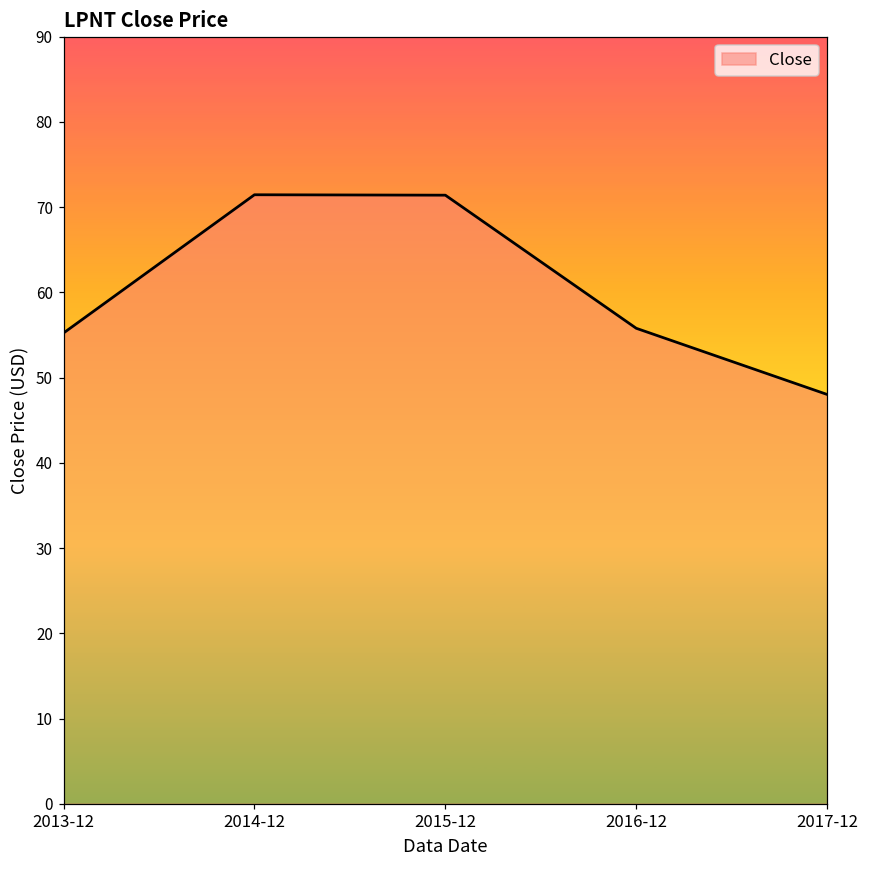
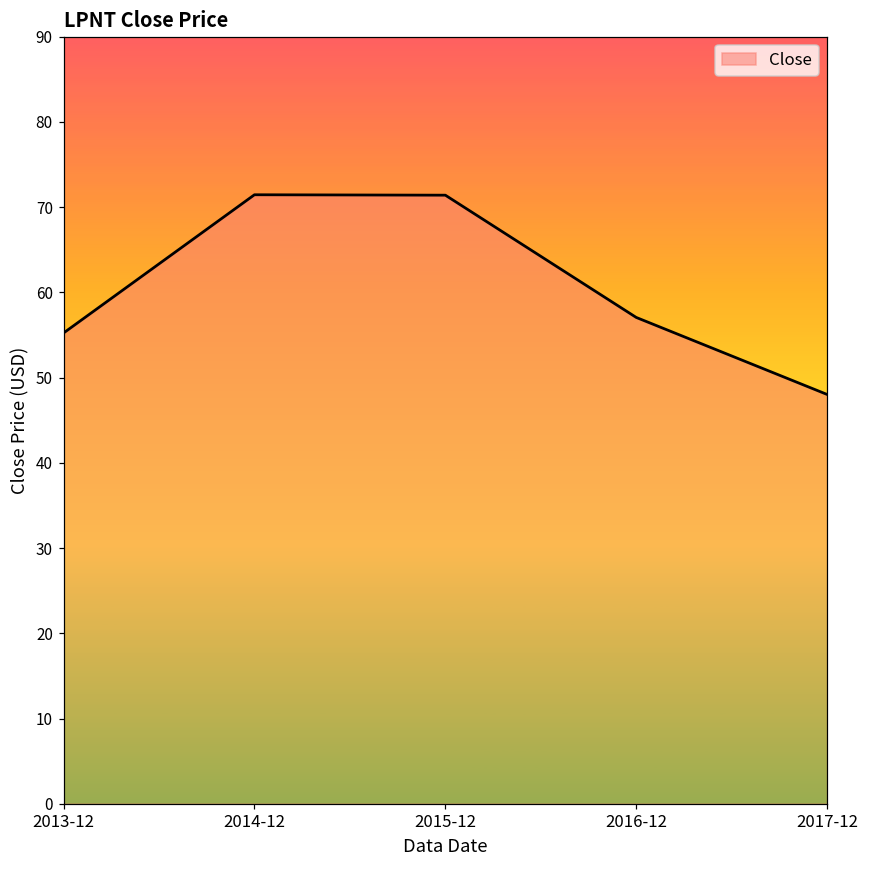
  {
    "2013-12": 55,
    "2014-12": 71,
    "2015-12": 71,
-   "2016-12": 56,
+   "2016-12": 57,
    "2017-12": 48
  }
